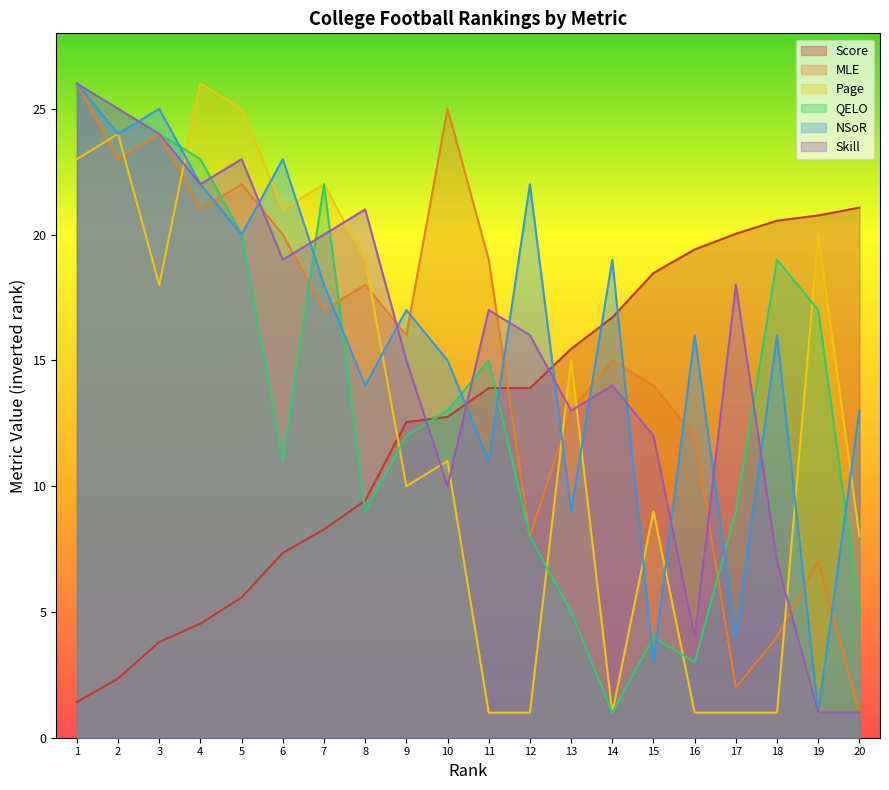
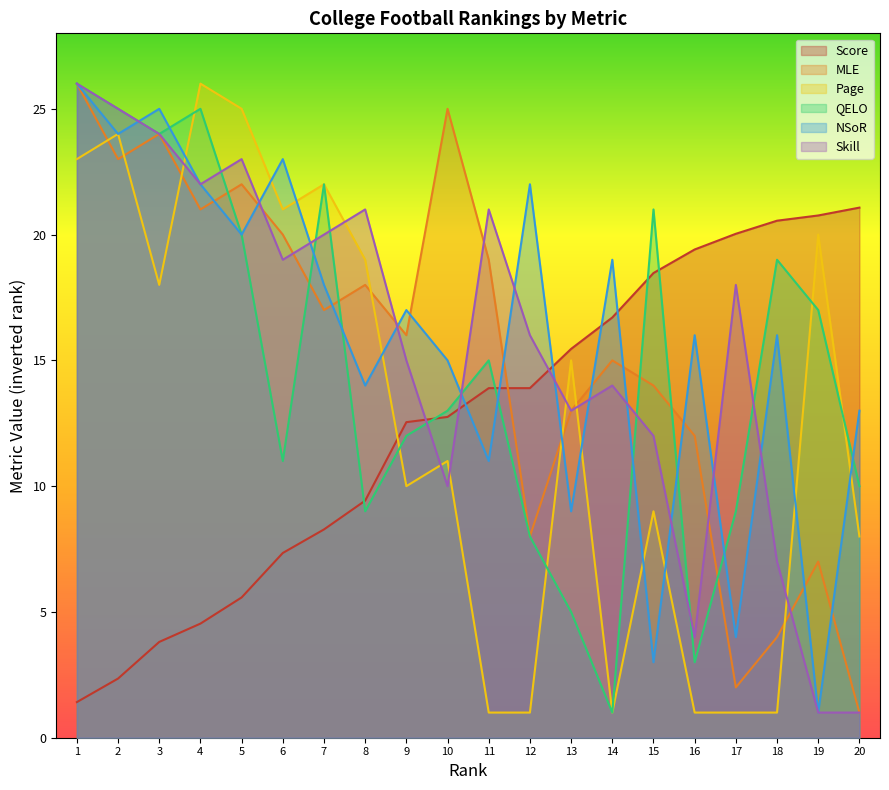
  {
    "QELO": {
-     "4": 23.0,
+     "4": 25.0,
      "6": 11.0,
      "8": 9.0,
      "9": 12.0,
      "10": 13.0,
      "11": 15.0,
      "13": 5.0,
-     "15": 4.0,
+     "15": 21.0,
      "16": 3.0,
      "17": 9.0,
      "18": 19.0,
      "19": 17.0,
-     "20": 5.0
+     "20": 10.0
    },
    "NSoR": {
      "3": 25.0,
      "6": 23.0,
      "7": 18.0,
      "8": 14.0,
      "9": 17.0,
      "10": 15.0,
      "11": 11.0,
      "12": 22.0,
      "13": 9.0,
      "14": 19.0,
      "15": 3.0,
      "16": 16.0,
      "17": 4.0,
      "18": 16.0,
      "20": 13.0
    },
    "Skill": {
      "5": 23.0,
      "6": 19.0,
      "7": 20.0,
      "8": 21.0,
      "9": 15.0,
      "10": 10.0,
-     "11": 17.0,
+     "11": 21.0,
      "12": 16.0,
      "14": 14.0,
      "15": 12.0,
      "16": 4.0,
      "17": 18.0,
      "18": 7.0
    }
  }
